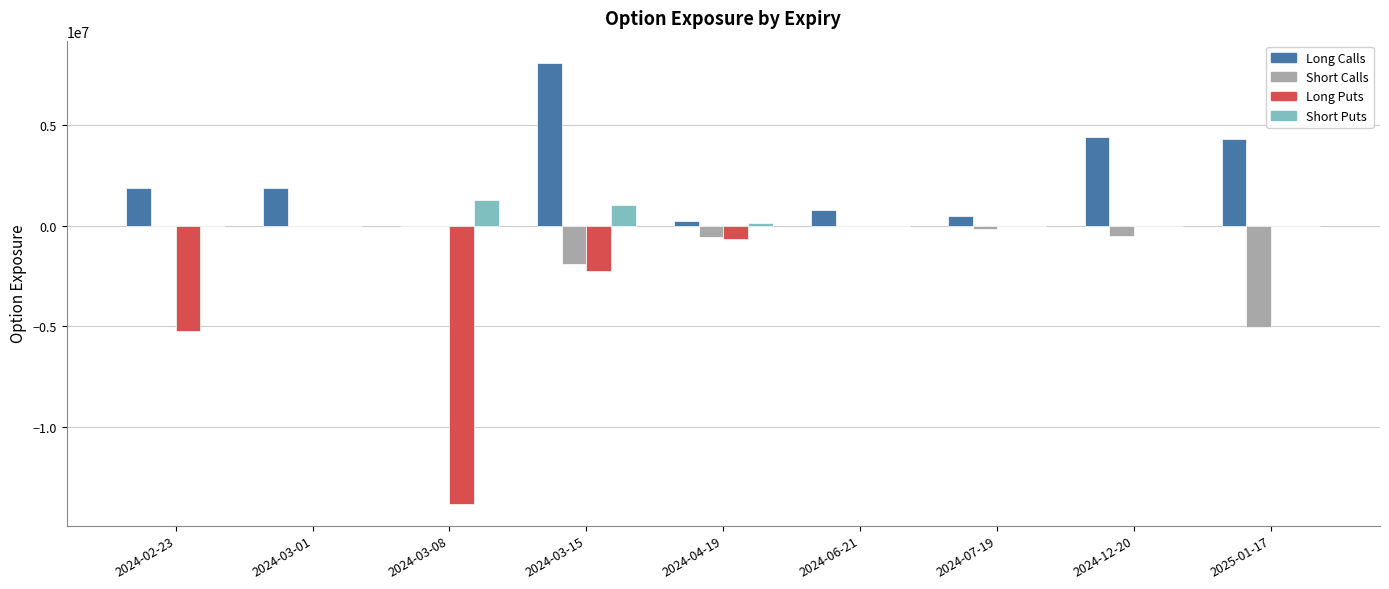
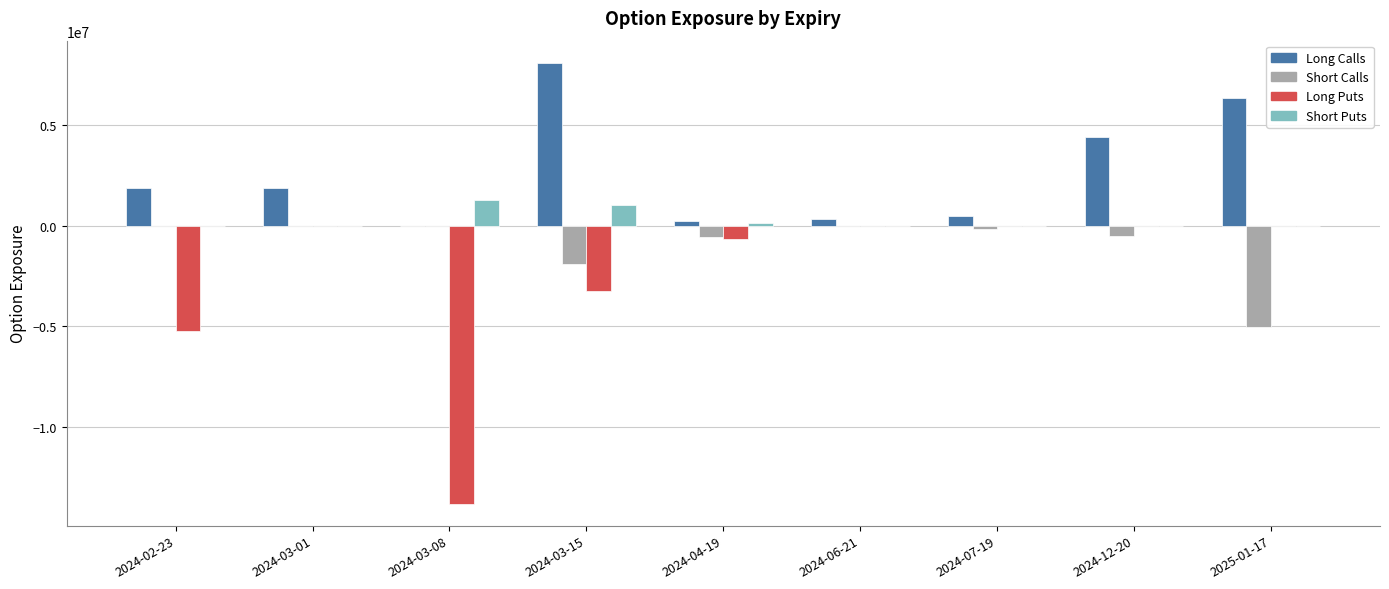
  {
    "Long Calls": {
      "2024-02-23": 1900000,
      "2024-03-01": 1900000,
      "2024-03-08": 0,
      "2024-03-15": 8100000,
      "2024-04-19": 200000,
-     "2024-06-21": 800000,
+     "2024-06-21": 300000,
      "2024-07-19": 500000,
      "2024-12-20": 4400000,
-     "2025-01-17": 4300000
+     "2025-01-17": 6300000
    },
    "Long Puts": {
      "2024-02-23": -5200000,
      "2024-03-01": 0,
      "2024-03-08": -13800000,
-     "2024-03-15": -2200000,
+     "2024-03-15": -3300000,
      "2024-04-19": -700000,
      "2024-06-21": 0,
      "2024-07-19": 0,
      "2024-12-20": 0,
      "2025-01-17": 0
    }
  }
